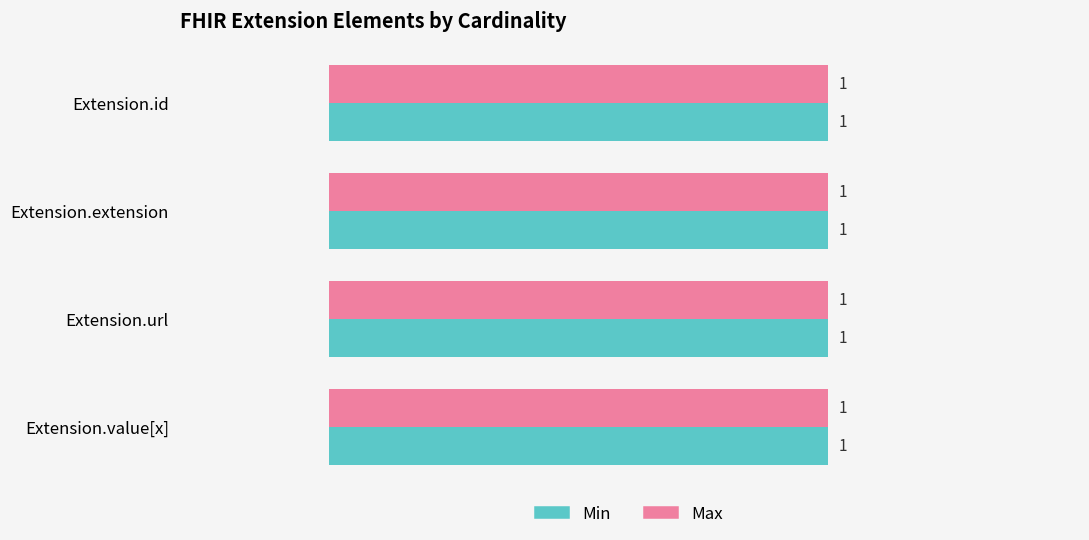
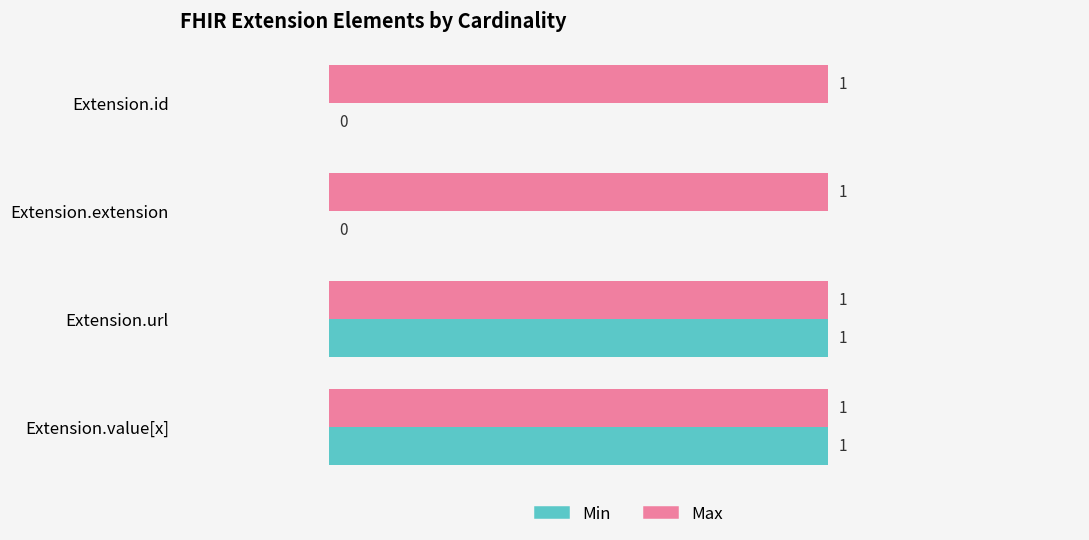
  {
    "Min": {
-     "Extension.id": 1,
-     "Extension.extension": 1,
+     "Extension.id": 0,
+     "Extension.extension": 0,
      "Extension.url": 1,
      "Extension.value[x]": 1
    },
    "Max": {
      "Extension.id": 1,
      "Extension.extension": 1,
      "Extension.url": 1,
      "Extension.value[x]": 1
    }
  }
